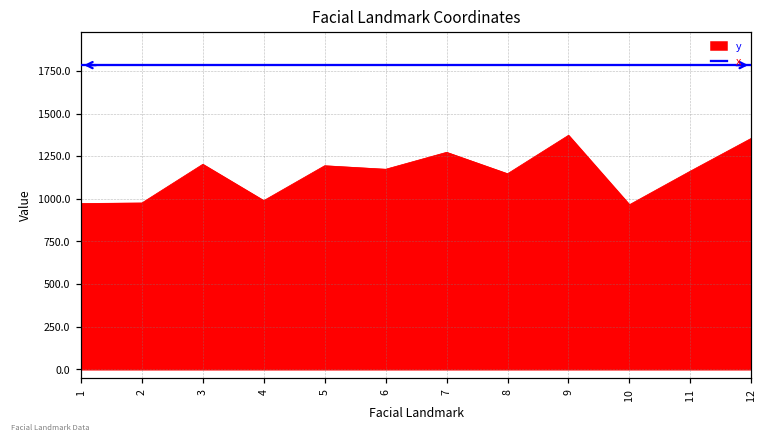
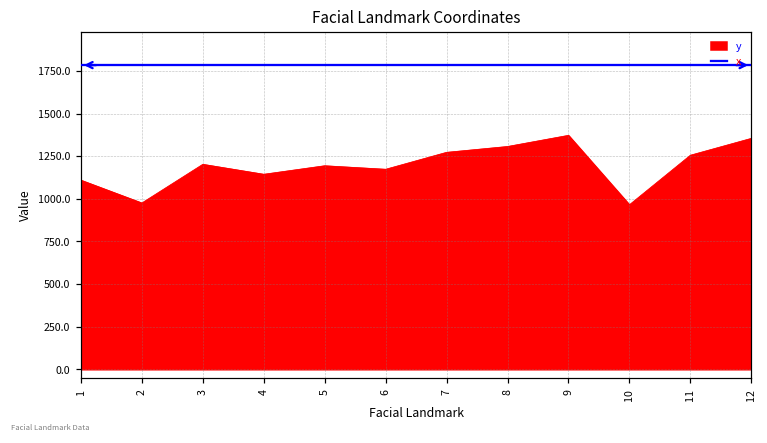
  {
-   "1": 970,
+   "1": 1110,
    "2": 980,
    "3": 1200,
-   "4": 990,
+   "4": 1140,
    "5": 1190,
    "6": 1170,
    "7": 1270,
-   "8": 1150,
+   "8": 1310,
    "9": 1370,
    "10": 970,
-   "11": 1160,
+   "11": 1260,
    "12": 1350
  }
